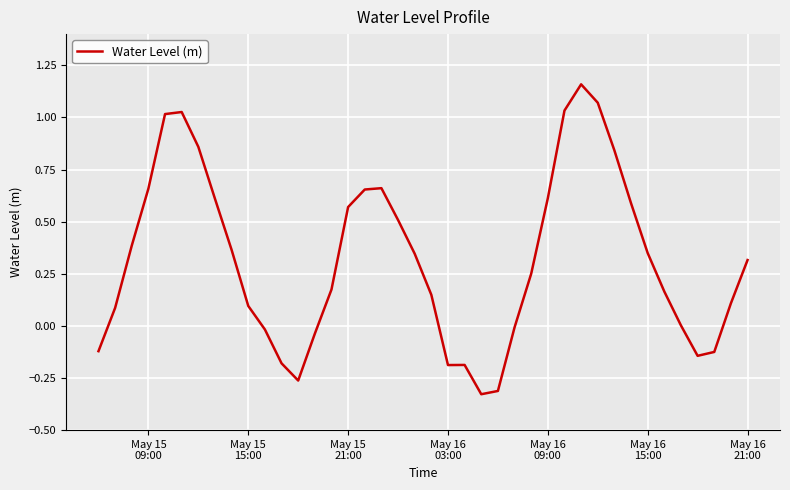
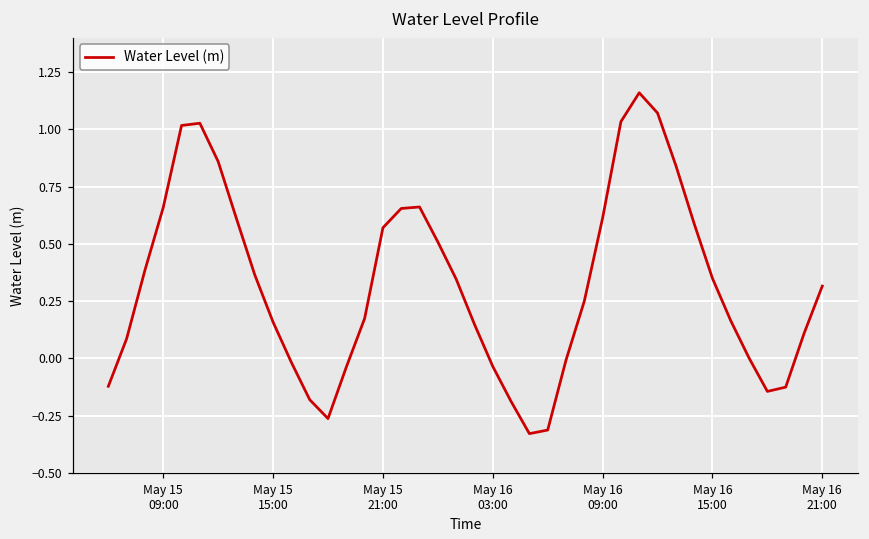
  {
    "May 15 09:00": 0.66,
-   "May 15 15:00": 0.10,
+   "May 15 15:00": 0.16,
    "May 15 21:00": 0.57,
-   "May 16 03:00": -0.19,
+   "May 16 03:00": -0.03,
    "May 16 09:00": 0.61,
    "May 16 15:00": 0.35,
    "May 16 21:00": 0.32
  }
